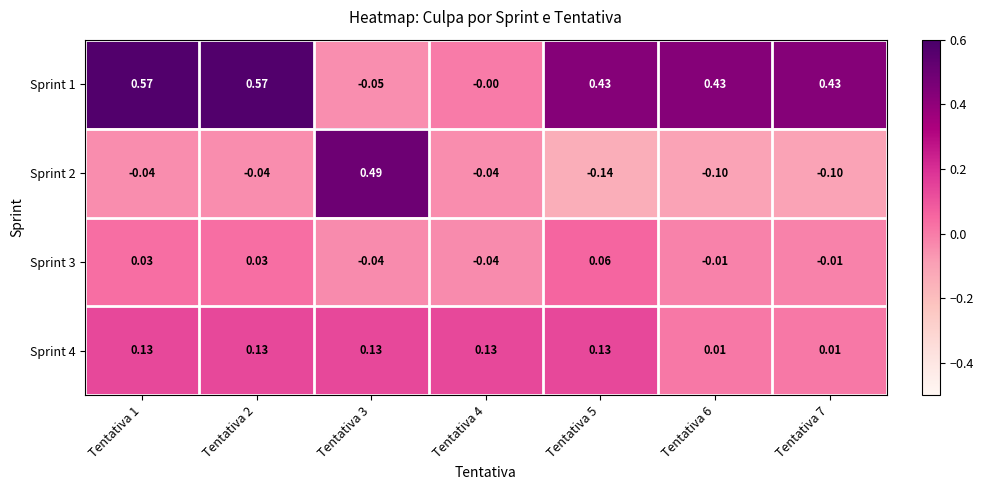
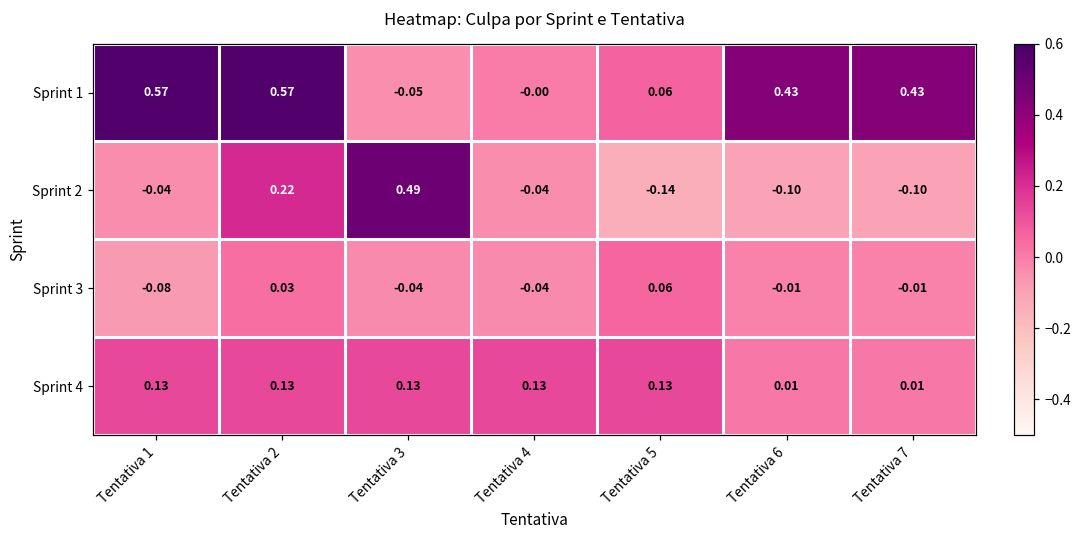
  {
    "Sprint 1": {
      "Tentativa 1": 0.57,
      "Tentativa 2": 0.57,
      "Tentativa 3": -0.05,
      "Tentativa 4": -0.00,
-     "Tentativa 5": 0.43,
+     "Tentativa 5": 0.06,
      "Tentativa 6": 0.43,
      "Tentativa 7": 0.43
    },
    "Sprint 2": {
      "Tentativa 1": -0.04,
-     "Tentativa 2": -0.04,
+     "Tentativa 2": 0.22,
      "Tentativa 3": 0.49,
      "Tentativa 4": -0.04,
      "Tentativa 5": -0.14,
      "Tentativa 6": -0.10,
      "Tentativa 7": -0.10
    },
    "Sprint 3": {
-     "Tentativa 1": 0.03,
+     "Tentativa 1": -0.08,
      "Tentativa 2": 0.03,
      "Tentativa 3": -0.04,
      "Tentativa 4": -0.04,
      "Tentativa 5": 0.06,
      "Tentativa 6": -0.01,
      "Tentativa 7": -0.01
    },
    "Sprint 4": {
      "Tentativa 1": 0.13,
      "Tentativa 2": 0.13,
      "Tentativa 3": 0.13,
      "Tentativa 4": 0.13,
      "Tentativa 5": 0.13,
      "Tentativa 6": 0.01,
      "Tentativa 7": 0.01
    }
  }
